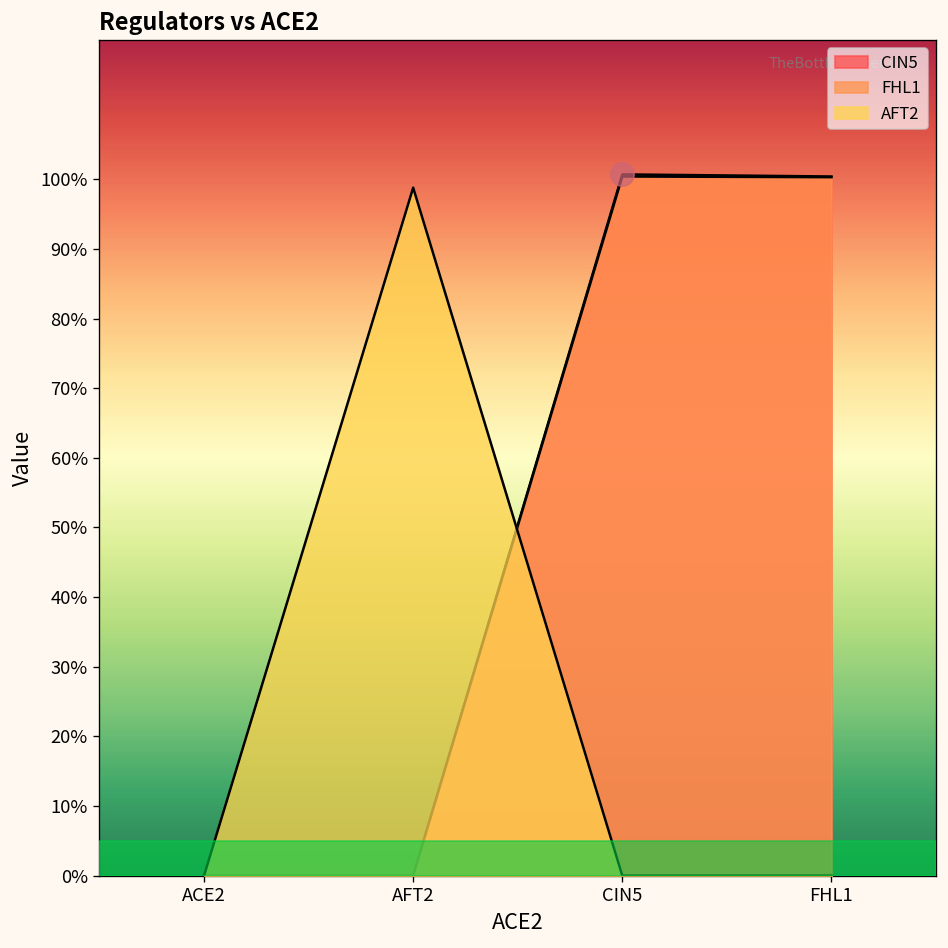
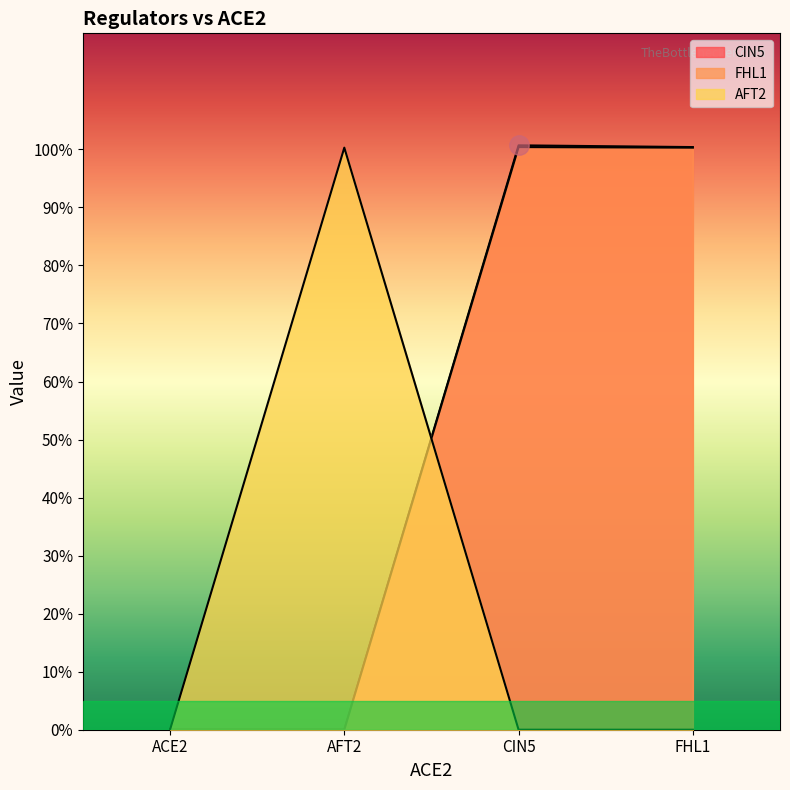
  {
    "AFT2": {
-     "AFT2": "99%"
+     "AFT2": "100%"
    }
  }
